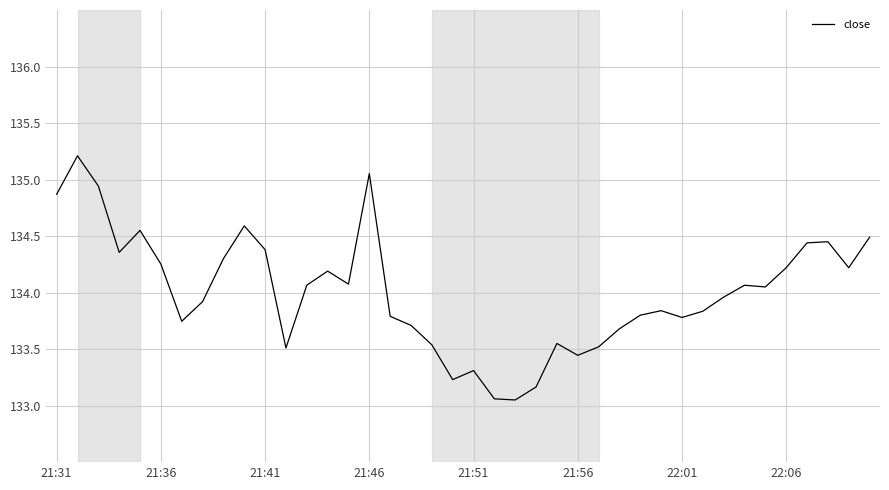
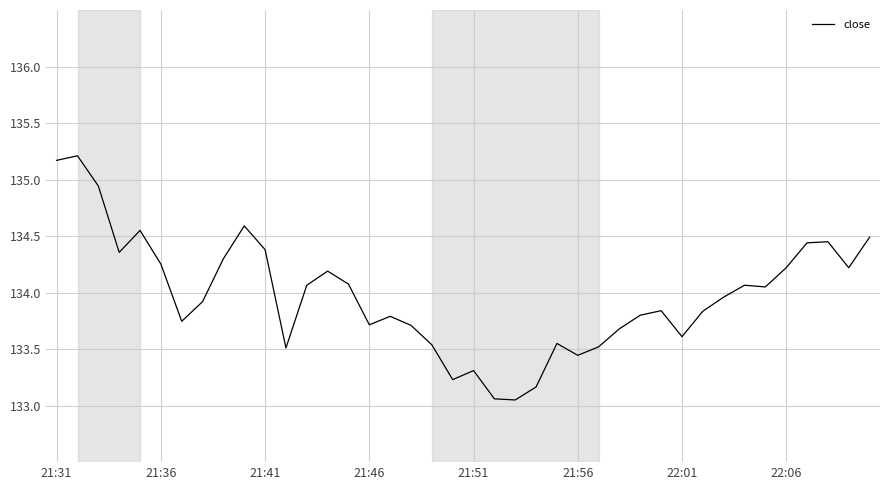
  {
-   "21:31": 134.87,
+   "21:31": 135.17,
    "21:36": 134.25,
    "21:41": 134.38,
-   "21:46": 135.05,
+   "21:46": 133.72,
    "21:51": 133.31,
    "21:56": 133.45,
-   "22:01": 133.78,
+   "22:01": 133.61,
    "22:06": 134.22
  }
